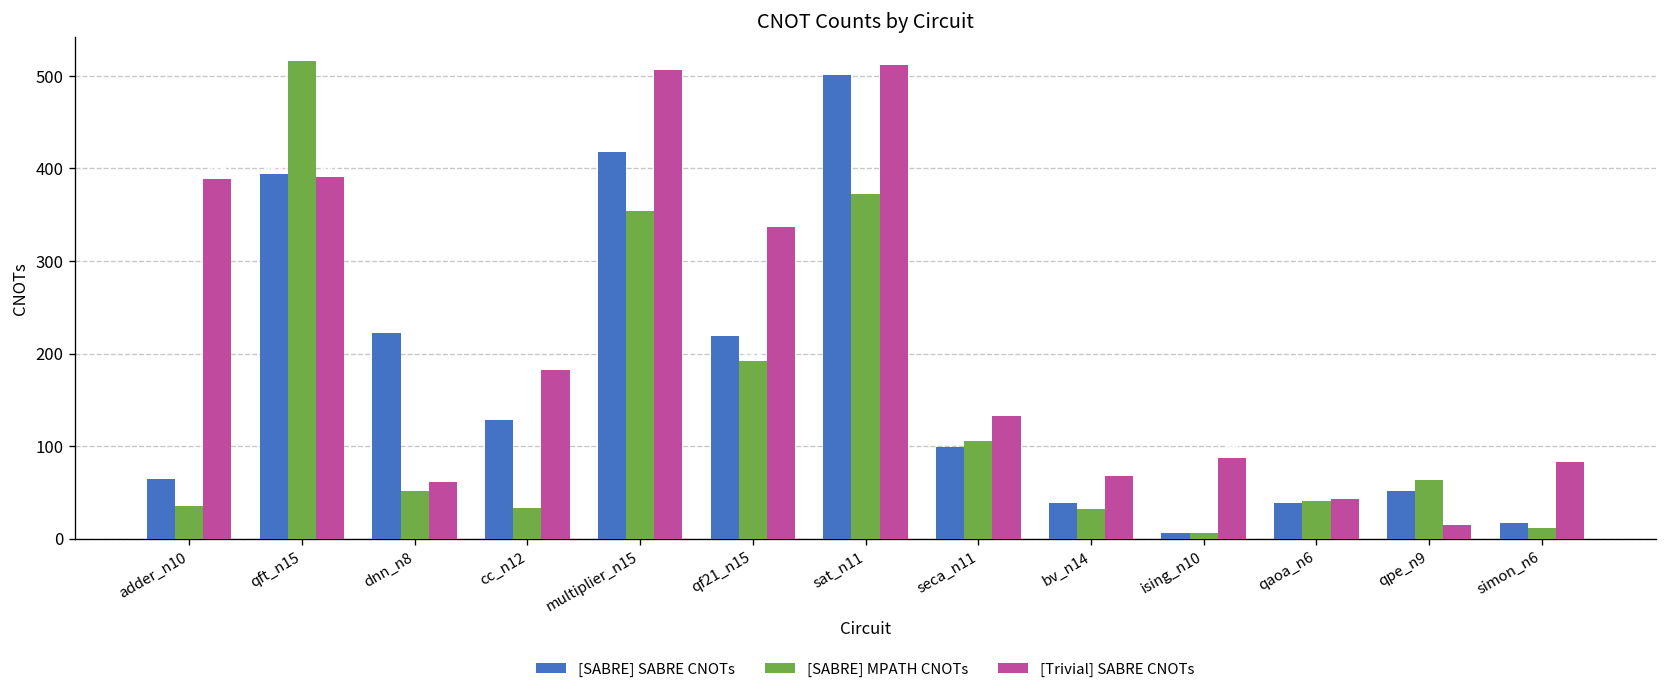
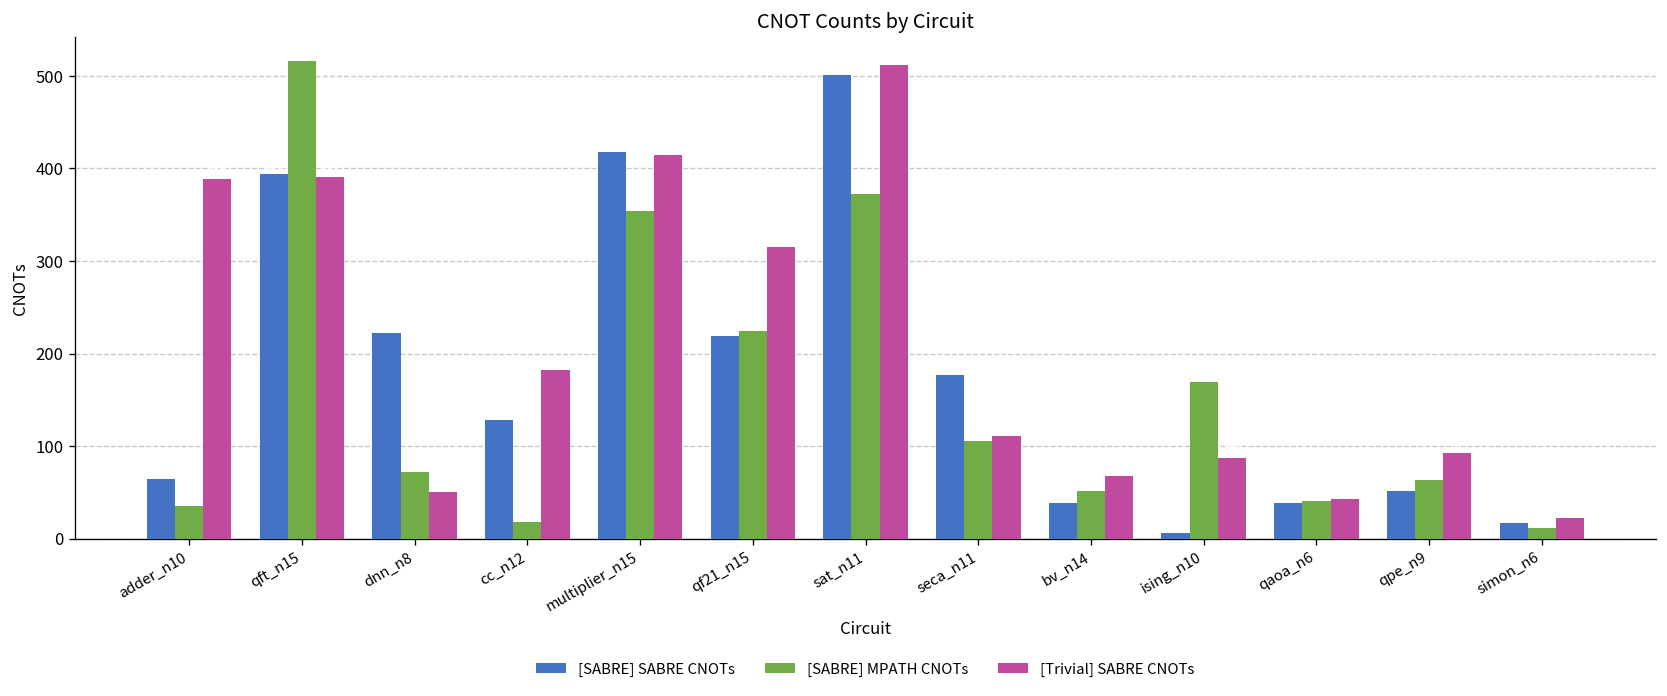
  {
    "[SABRE] SABRE CNOTs": {
      "adder_n10": 60,
      "qft_n15": 390,
      "dnn_n8": 220,
      "cc_n12": 130,
      "multiplier_n15": 420,
      "qf21_n15": 220,
      "sat_n11": 500,
-     "seca_n11": 100,
+     "seca_n11": 180,
      "bv_n14": 40,
      "ising_n10": 10,
      "qaoa_n6": 40,
      "qpe_n9": 50,
      "simon_n6": 20
    },
    "[SABRE] MPATH CNOTs": {
      "adder_n10": 40,
      "qft_n15": 520,
-     "dnn_n8": 50,
-     "cc_n12": 30,
+     "dnn_n8": 70,
+     "cc_n12": 20,
      "multiplier_n15": 350,
-     "qf21_n15": 190,
+     "qf21_n15": 220,
      "sat_n11": 370,
      "seca_n11": 110,
-     "bv_n14": 30,
-     "ising_n10": 10,
+     "bv_n14": 50,
+     "ising_n10": 170,
      "qaoa_n6": 40,
      "qpe_n9": 60,
      "simon_n6": 10
    },
    "[Trivial] SABRE CNOTs": {
      "adder_n10": 390,
      "qft_n15": 390,
-     "dnn_n8": 60,
+     "dnn_n8": 50,
      "cc_n12": 180,
-     "multiplier_n15": 510,
-     "qf21_n15": 340,
+     "multiplier_n15": 420,
+     "qf21_n15": 320,
      "sat_n11": 510,
-     "seca_n11": 130,
+     "seca_n11": 110,
      "bv_n14": 70,
      "ising_n10": 90,
      "qaoa_n6": 40,
-     "qpe_n9": 20,
-     "simon_n6": 80
+     "qpe_n9": 90,
+     "simon_n6": 20
    }
  }
